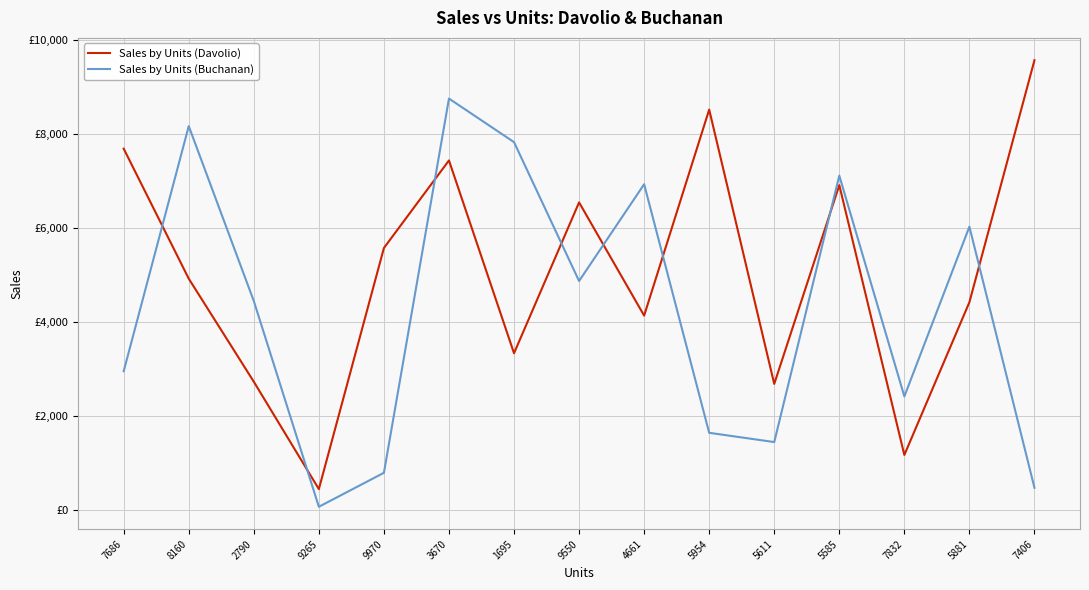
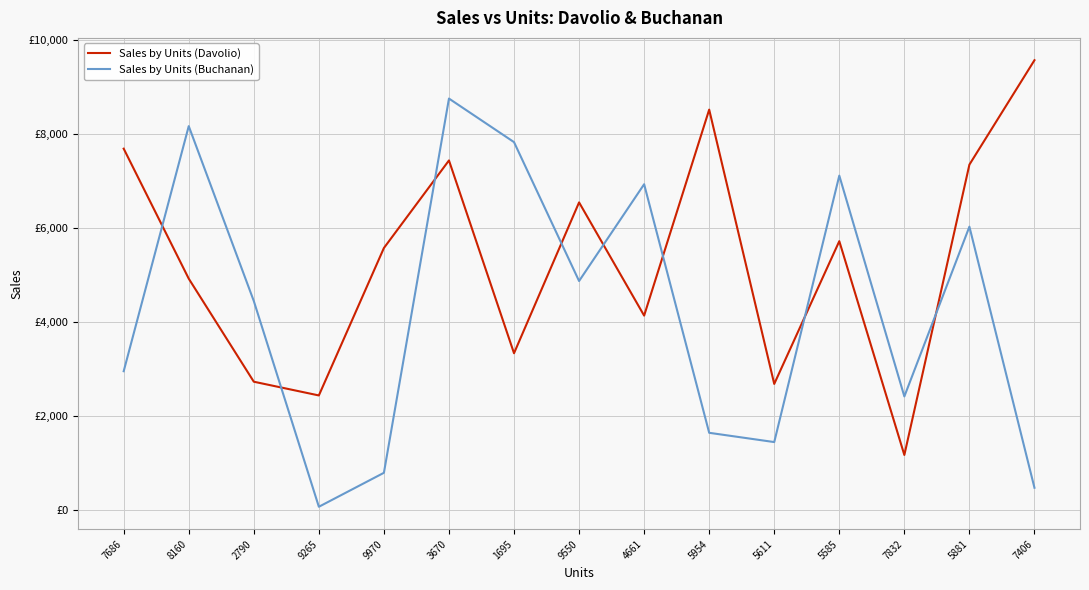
  {
    "Sales by Units (Davolio)": {
      "7686": "£7,700",
      "8160": "£4,900",
      "2790": "£2,700",
-     "9265": "£500",
+     "9265": "£2,400",
      "9970": "£5,600",
      "3670": "£7,400",
      "1695": "£3,300",
      "9550": "£6,500",
      "4661": "£4,100",
      "5954": "£8,500",
      "5611": "£2,700",
-     "5585": "£6,900",
+     "5585": "£5,700",
      "7832": "£1,200",
-     "5881": "£4,400",
+     "5881": "£7,300",
      "7406": "£9,600"
    },
    "Sales by Units (Buchanan)": {
      "7686": "£3,000",
      "8160": "£8,200",
      "2790": "£4,400",
      "9265": "£100",
      "9970": "£800",
      "3670": "£8,800",
      "1695": "£7,800",
      "9550": "£4,900",
      "4661": "£6,900",
      "5954": "£1,600",
      "5611": "£1,500",
      "5585": "£7,100",
      "7832": "£2,400",
      "5881": "£6,000",
      "7406": "£500"
    }
  }
